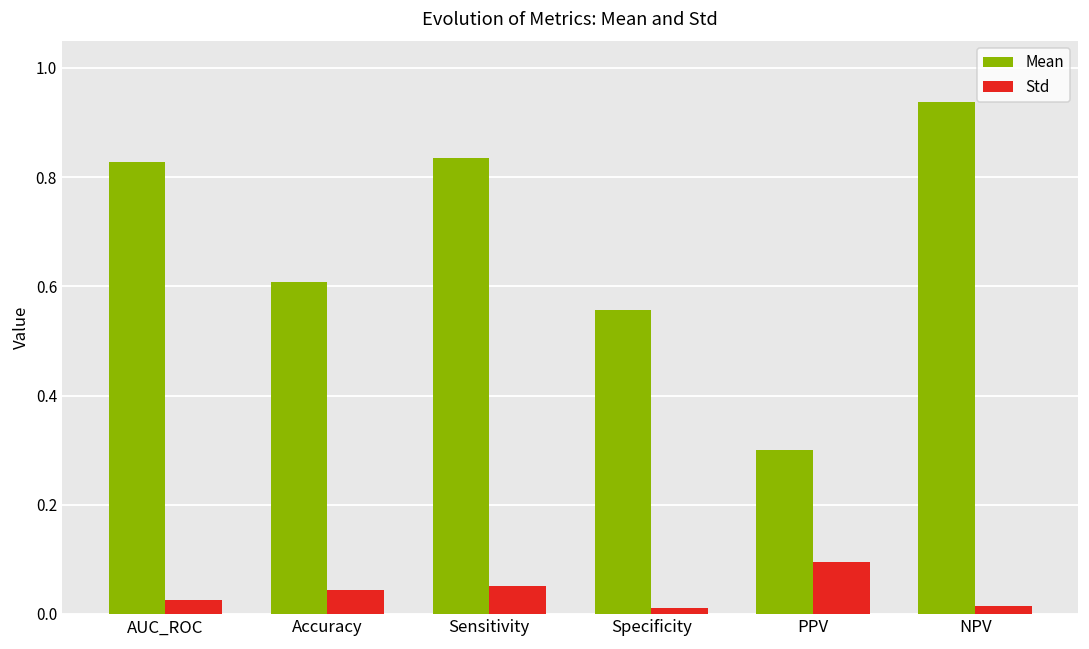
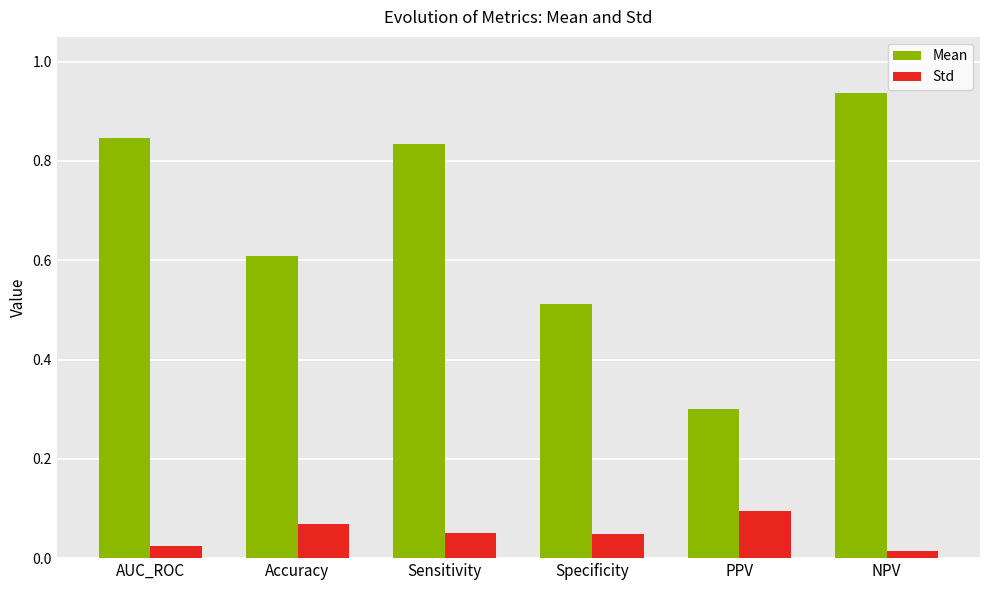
  {
    "Mean": {
-     "AUC_ROC": 0.83,
+     "AUC_ROC": 0.85,
      "Accuracy": 0.61,
      "Sensitivity": 0.83,
-     "Specificity": 0.56,
+     "Specificity": 0.51,
      "PPV": 0.30,
      "NPV": 0.94
    },
    "Std": {
      "AUC_ROC": 0.03,
-     "Accuracy": 0.04,
+     "Accuracy": 0.07,
      "Sensitivity": 0.05,
-     "Specificity": 0.01,
+     "Specificity": 0.05,
      "PPV": 0.10,
      "NPV": 0.01
    }
  }
